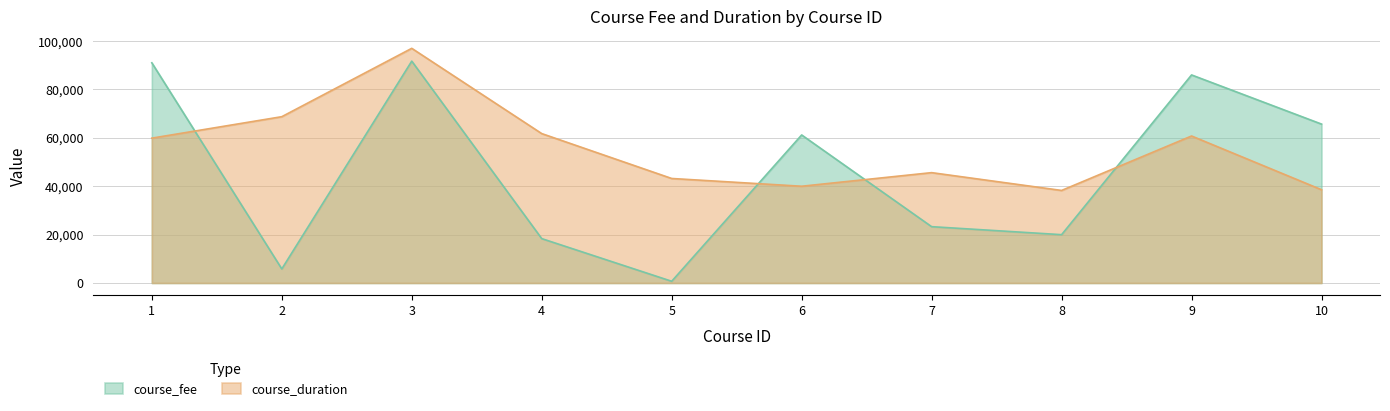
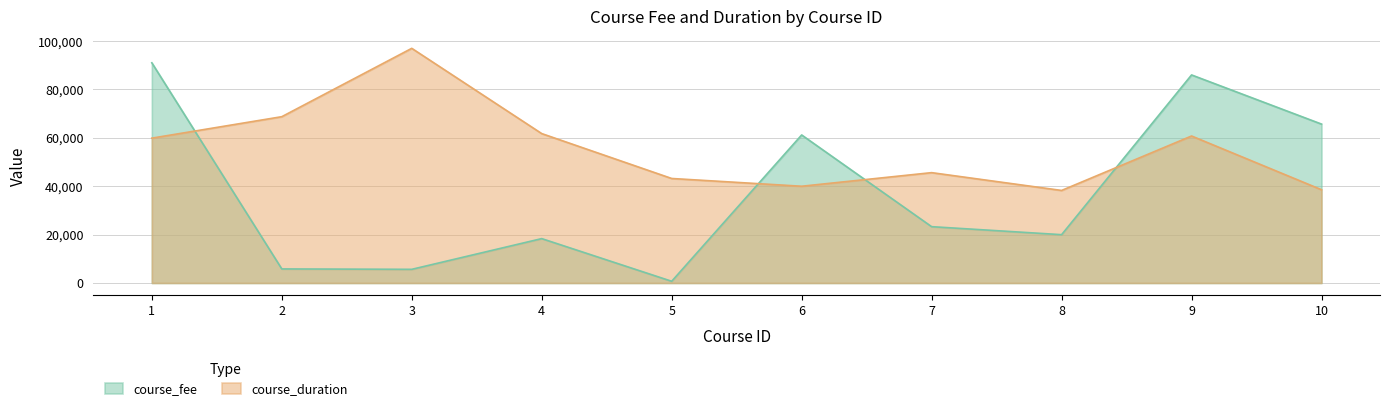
  {
    "course_fee": {
      "1": "91,000",
      "2": "6,000",
-     "3": "92,000",
+     "3": "6,000",
      "4": "18,000",
      "5": "1,000",
      "6": "61,000",
      "7": "23,000",
      "8": "20,000",
      "9": "86,000",
      "10": "66,000"
    },
    "course_duration": {
      "1": "60,000",
      "2": "69,000",
      "3": "97,000",
      "4": "62,000",
      "5": "43,000",
      "6": "40,000",
      "7": "46,000",
      "8": "38,000",
      "9": "61,000",
      "10": "39,000"
    }
  }
